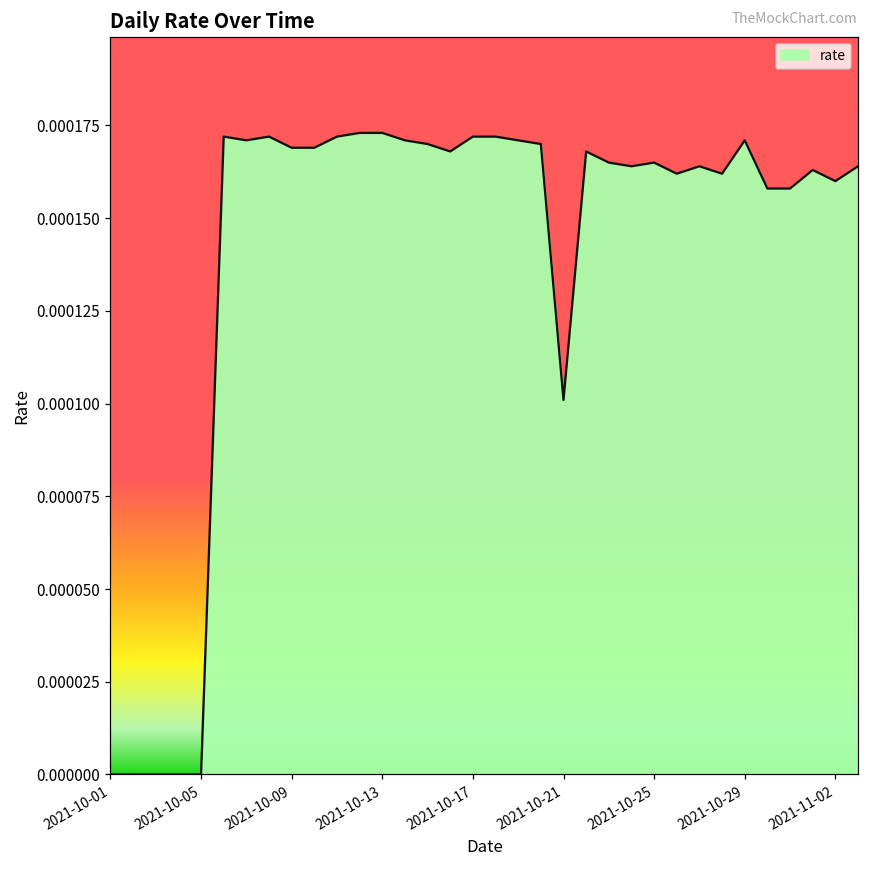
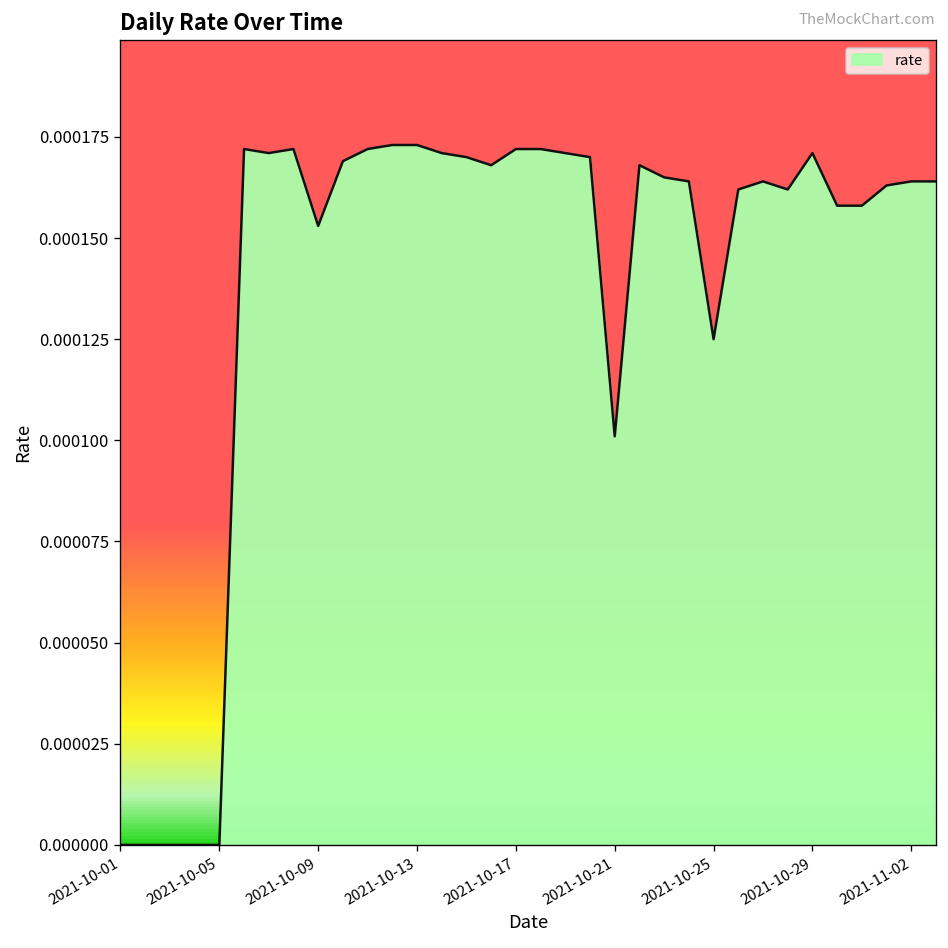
  {
    "2021-10-01": 0.000000,
    "2021-10-05": 0.000000,
-   "2021-10-09": 0.000169,
+   "2021-10-09": 0.000153,
    "2021-10-13": 0.000173,
    "2021-10-17": 0.000172,
    "2021-10-21": 0.000101,
-   "2021-10-25": 0.000165,
+   "2021-10-25": 0.000125,
    "2021-10-29": 0.000171,
-   "2021-11-02": 0.000160
+   "2021-11-02": 0.000164
  }
